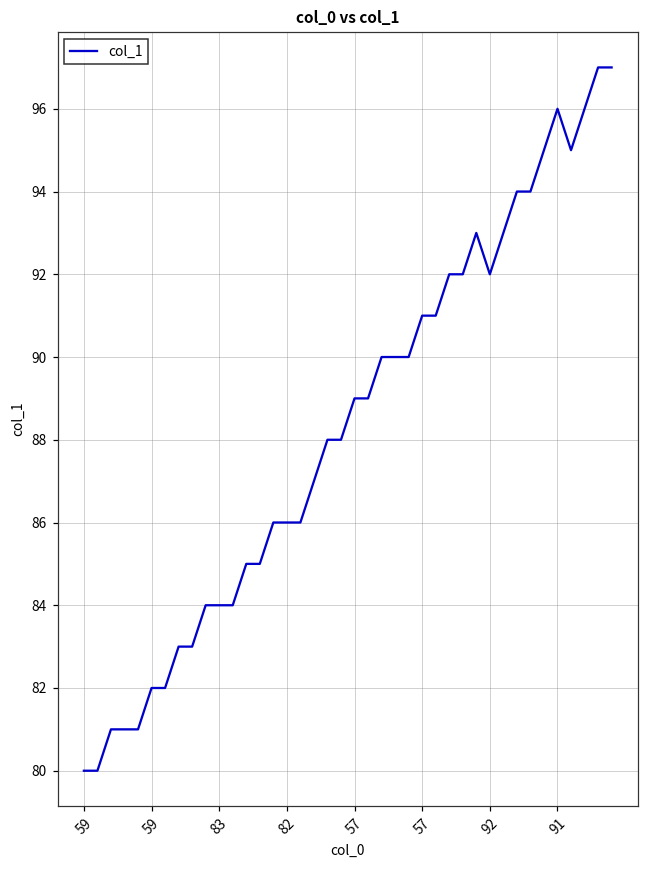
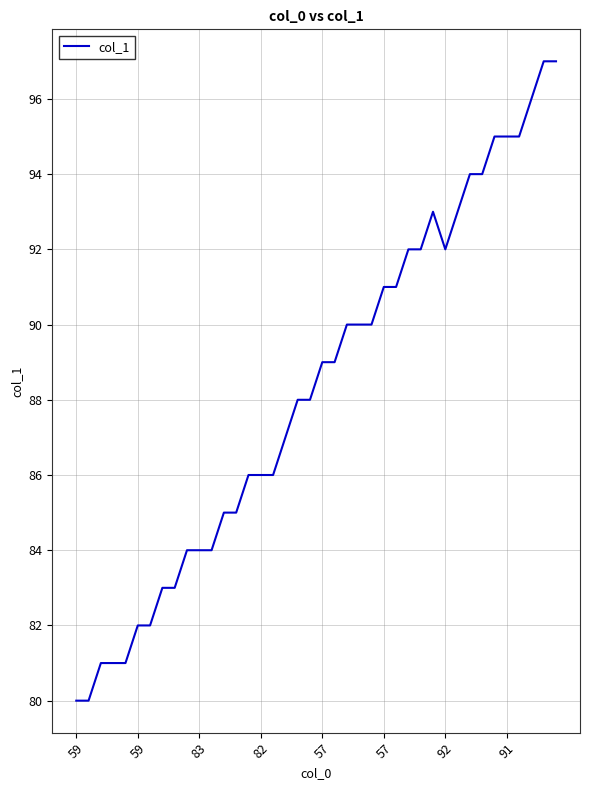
  {
    "83": 84,
    "82": 86,
    "92": 92,
-   "91": 96
+   "91": 95
  }
